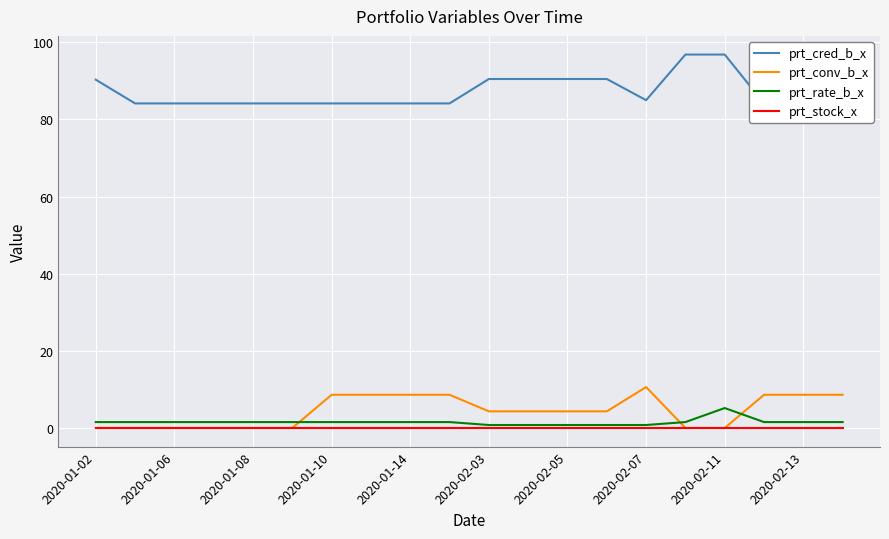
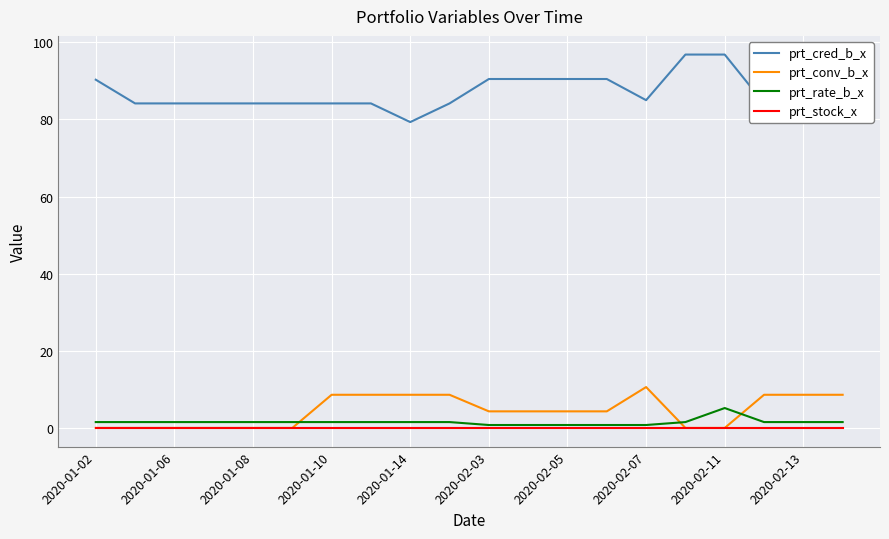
  {
    "prt_cred_b_x": {
      "2020-01-02": 90,
      "2020-01-06": 84,
      "2020-01-08": 84,
      "2020-01-10": 84,
-     "2020-01-14": 84,
+     "2020-01-14": 79,
      "2020-02-03": 90,
      "2020-02-05": 90,
      "2020-02-07": 85,
      "2020-02-11": 97
    },
    "prt_conv_b_x": {
      "2020-01-10": 9,
      "2020-01-14": 9,
      "2020-02-03": 4,
      "2020-02-05": 4,
      "2020-02-07": 11,
      "2020-02-13": 9
    },
    "prt_rate_b_x": {
      "2020-01-02": 2,
      "2020-01-06": 2,
      "2020-01-08": 2,
      "2020-01-10": 2,
      "2020-01-14": 2,
      "2020-02-03": 1,
      "2020-02-05": 1,
      "2020-02-07": 1,
      "2020-02-11": 5,
      "2020-02-13": 2
    },
    "prt_stock_x": {
      "2020-01-10": 0,
      "2020-01-14": 0,
      "2020-02-03": 0,
      "2020-02-05": 0,
      "2020-02-07": 0,
      "2020-02-13": 0
    }
  }
